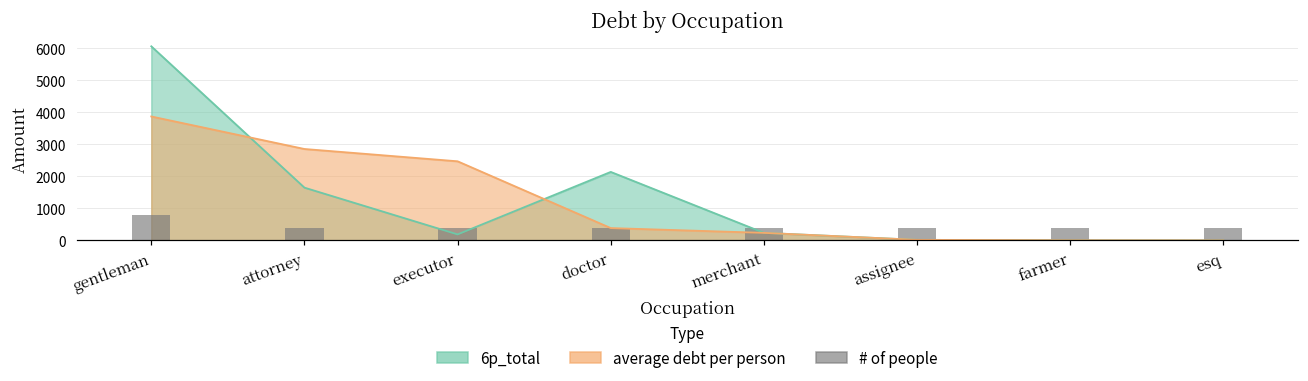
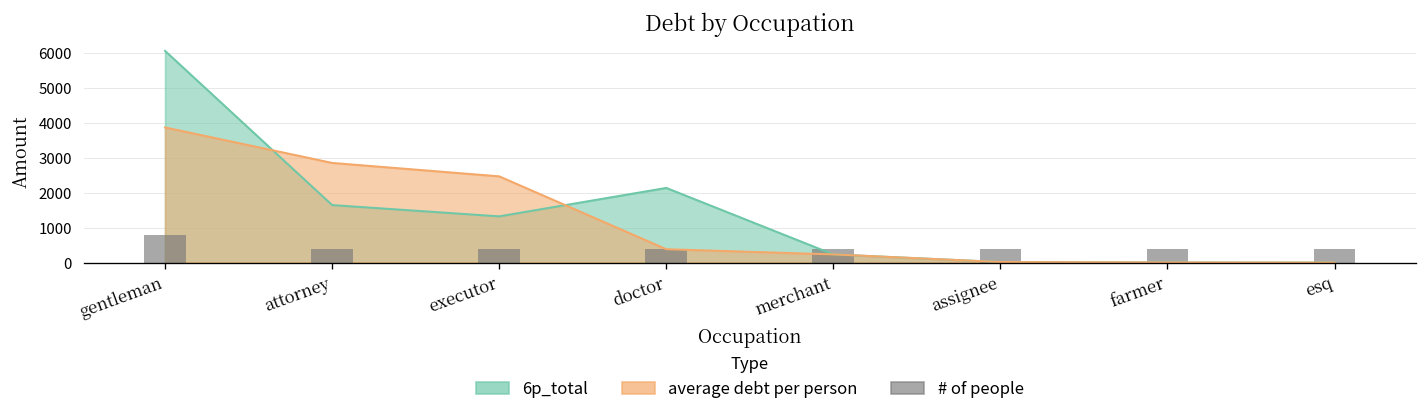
  {
    "6p_total": {
      "gentleman": 6100,
      "attorney": 1600,
-     "executor": 200,
+     "executor": 1300,
      "doctor": 2100
    },
    "# of people": {
      "gentleman": 800,
      "attorney": 400,
      "executor": 400,
      "doctor": 400,
      "merchant": 400,
      "assignee": 400,
      "farmer": 400,
      "esq": 400
    },
    "average debt per person": {
      "gentleman": 3900,
      "attorney": 2900,
      "executor": 2500,
      "doctor": 400
    }
  }
